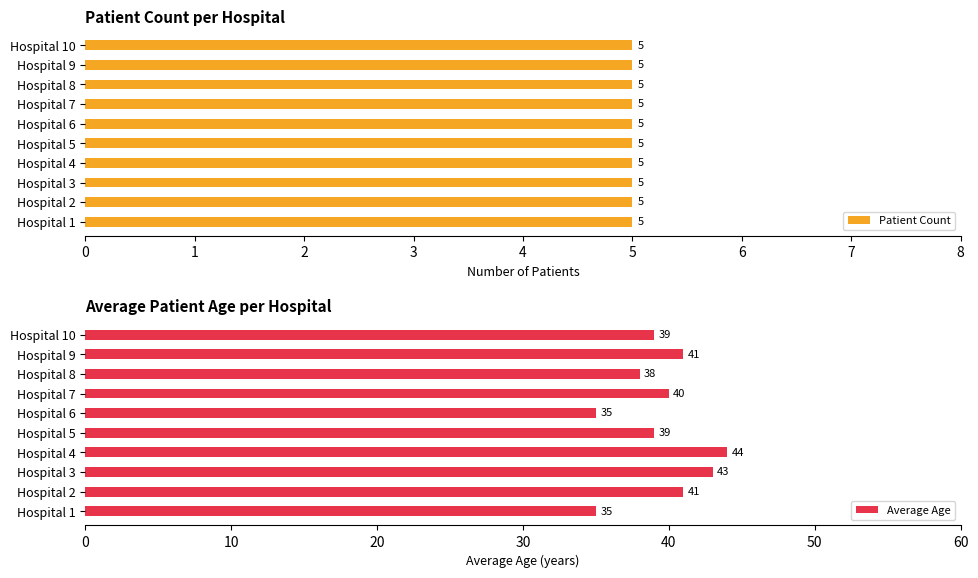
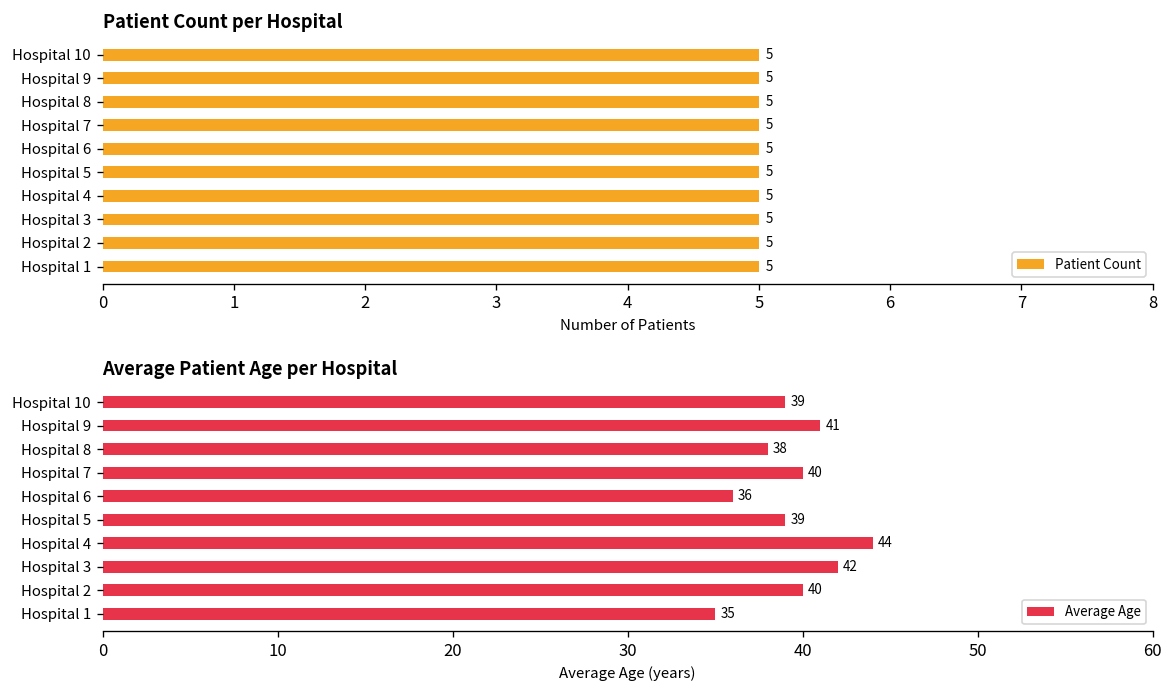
  {
    "Patient Count per Hospital": {
      "Hospital 10": 5,
      "Hospital 9": 5,
      "Hospital 8": 5,
      "Hospital 7": 5,
      "Hospital 6": 5,
      "Hospital 5": 5,
      "Hospital 4": 5,
      "Hospital 3": 5,
      "Hospital 2": 5,
      "Hospital 1": 5
    },
    "Average Patient Age per Hospital": {
      "Hospital 10": 39,
      "Hospital 9": 41,
      "Hospital 8": 38,
      "Hospital 7": 40,
-     "Hospital 6": 35,
+     "Hospital 6": 36,
      "Hospital 5": 39,
      "Hospital 4": 44,
-     "Hospital 3": 43,
-     "Hospital 2": 41,
+     "Hospital 3": 42,
+     "Hospital 2": 40,
      "Hospital 1": 35
    }
  }
